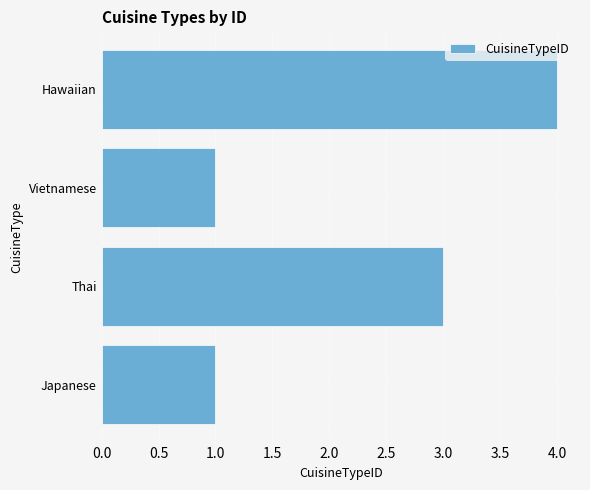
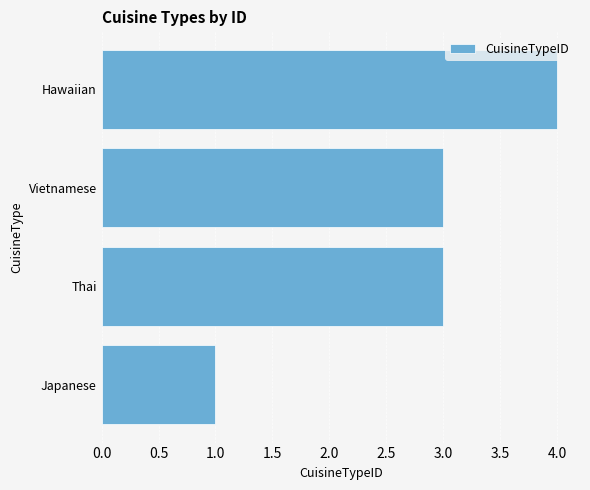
  {
    "Hawaiian": 4,
-   "Vietnamese": 1,
+   "Vietnamese": 3,
    "Thai": 3,
    "Japanese": 1
  }
